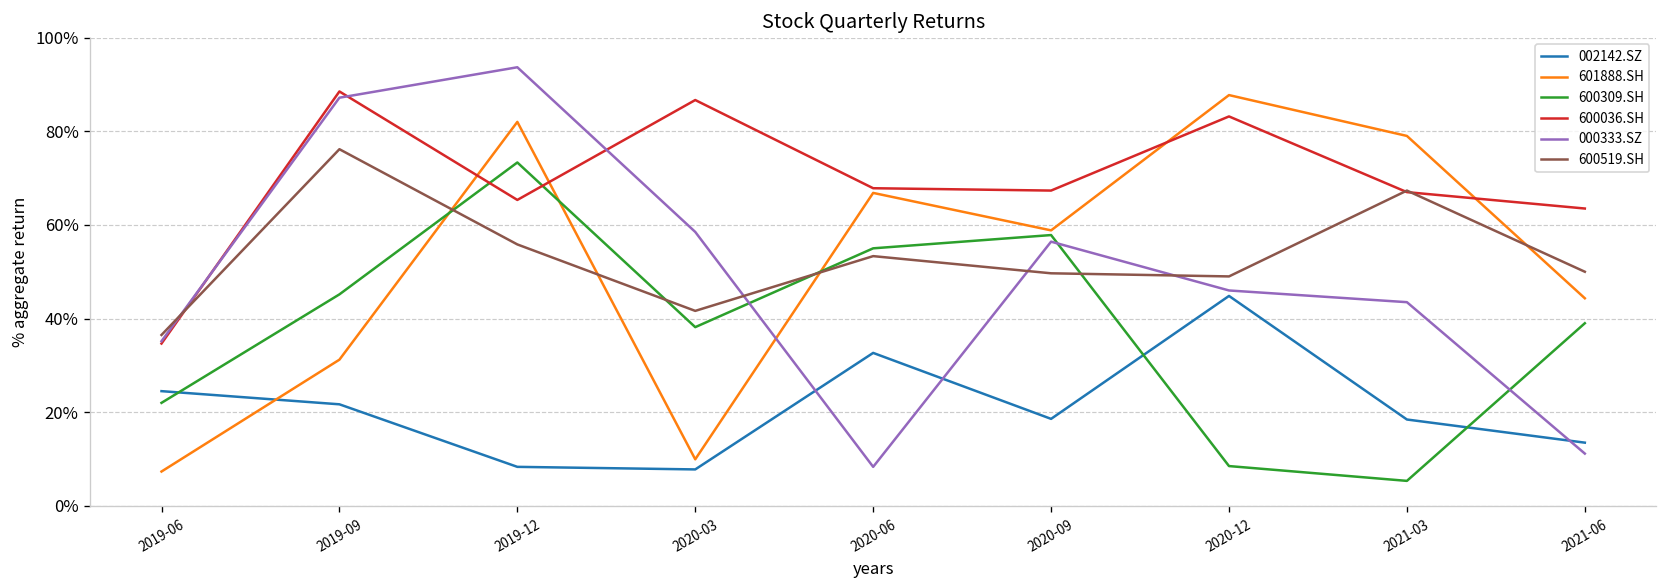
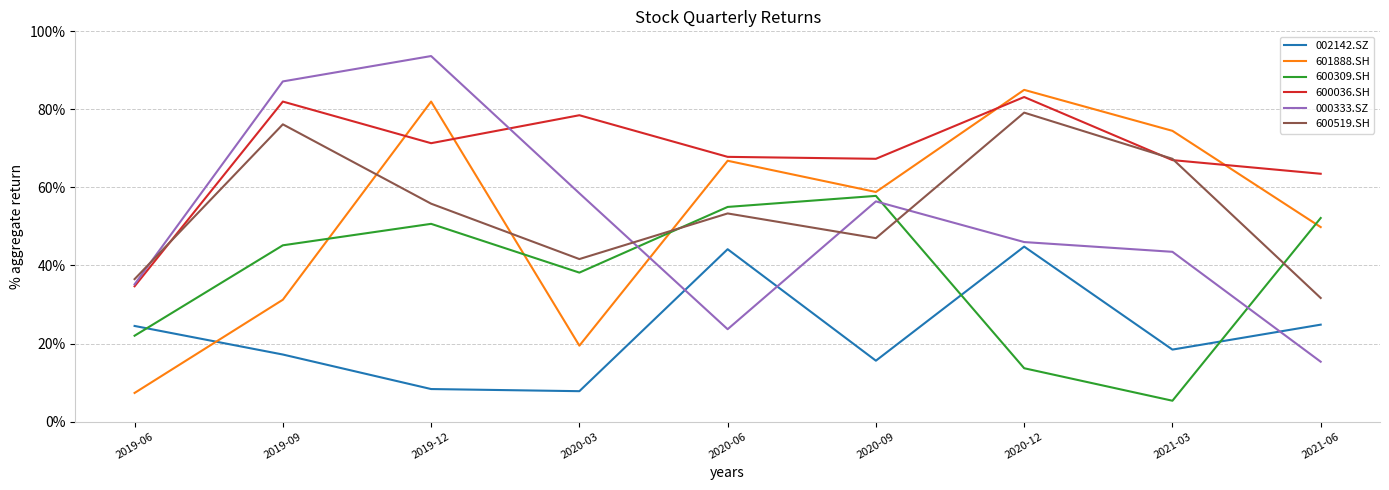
  {
    "002142.SZ": {
      "2019-06": "25%",
-     "2019-09": "22%",
+     "2019-09": "17%",
      "2019-12": "8%",
      "2020-03": "8%",
-     "2020-06": "33%",
-     "2020-09": "19%",
+     "2020-06": "44%",
+     "2020-09": "16%",
      "2020-12": "45%",
      "2021-03": "18%",
-     "2021-06": "14%"
+     "2021-06": "25%"
    },
    "601888.SH": {
      "2019-06": "7%",
      "2019-09": "31%",
      "2019-12": "82%",
-     "2020-03": "10%",
+     "2020-03": "19%",
      "2020-06": "67%",
      "2020-09": "59%",
-     "2020-12": "88%",
-     "2021-03": "79%",
-     "2021-06": "44%"
+     "2020-12": "85%",
+     "2021-03": "75%",
+     "2021-06": "50%"
    },
    "600309.SH": {
      "2019-06": "22%",
      "2019-09": "45%",
-     "2019-12": "73%",
+     "2019-12": "51%",
      "2020-03": "38%",
      "2020-06": "55%",
      "2020-09": "58%",
-     "2020-12": "9%",
+     "2020-12": "14%",
      "2021-03": "5%",
-     "2021-06": "39%"
+     "2021-06": "52%"
    },
    "600036.SH": {
-     "2019-09": "89%",
-     "2019-12": "65%",
-     "2020-03": "87%",
+     "2019-09": "82%",
+     "2019-12": "71%",
+     "2020-03": "79%",
      "2020-06": "68%",
      "2020-09": "67%",
      "2020-12": "83%",
      "2021-06": "64%"
    },
    "000333.SZ": {
      "2019-09": "87%",
      "2019-12": "94%",
      "2020-03": "59%",
-     "2020-06": "8%",
+     "2020-06": "24%",
      "2020-09": "56%",
      "2020-12": "46%",
      "2021-03": "44%",
-     "2021-06": "11%"
+     "2021-06": "15%"
    },
    "600519.SH": {
      "2019-06": "37%",
      "2019-09": "76%",
      "2019-12": "56%",
      "2020-03": "42%",
      "2020-06": "53%",
-     "2020-09": "50%",
-     "2020-12": "49%",
-     "2021-06": "50%"
+     "2020-09": "47%",
+     "2020-12": "79%",
+     "2021-06": "32%"
    }
  }
